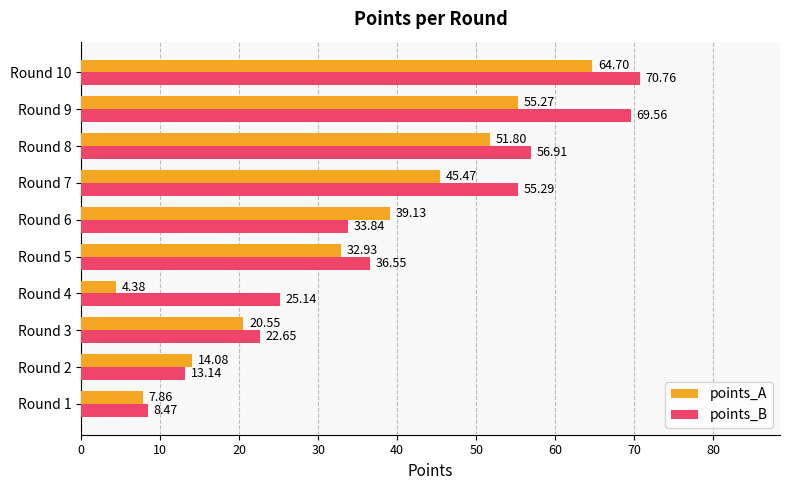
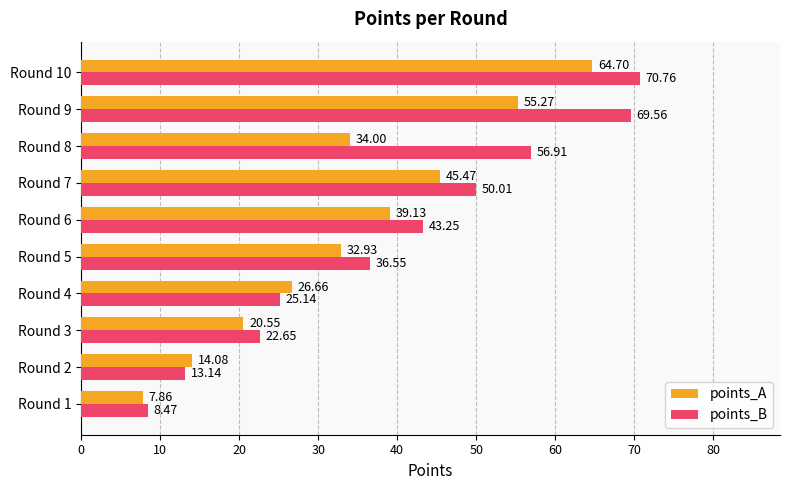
  {
    "points_A": {
      "Round 10": 64.70,
      "Round 9": 55.27,
-     "Round 8": 51.80,
+     "Round 8": 34.00,
      "Round 7": 45.47,
      "Round 6": 39.13,
      "Round 5": 32.93,
-     "Round 4": 4.38,
+     "Round 4": 26.66,
      "Round 3": 20.55,
      "Round 2": 14.08,
      "Round 1": 7.86
    },
    "points_B": {
      "Round 10": 70.76,
      "Round 9": 69.56,
      "Round 8": 56.91,
-     "Round 7": 55.29,
-     "Round 6": 33.84,
+     "Round 7": 50.01,
+     "Round 6": 43.25,
      "Round 5": 36.55,
      "Round 4": 25.14,
      "Round 3": 22.65,
      "Round 2": 13.14,
      "Round 1": 8.47
    }
  }
